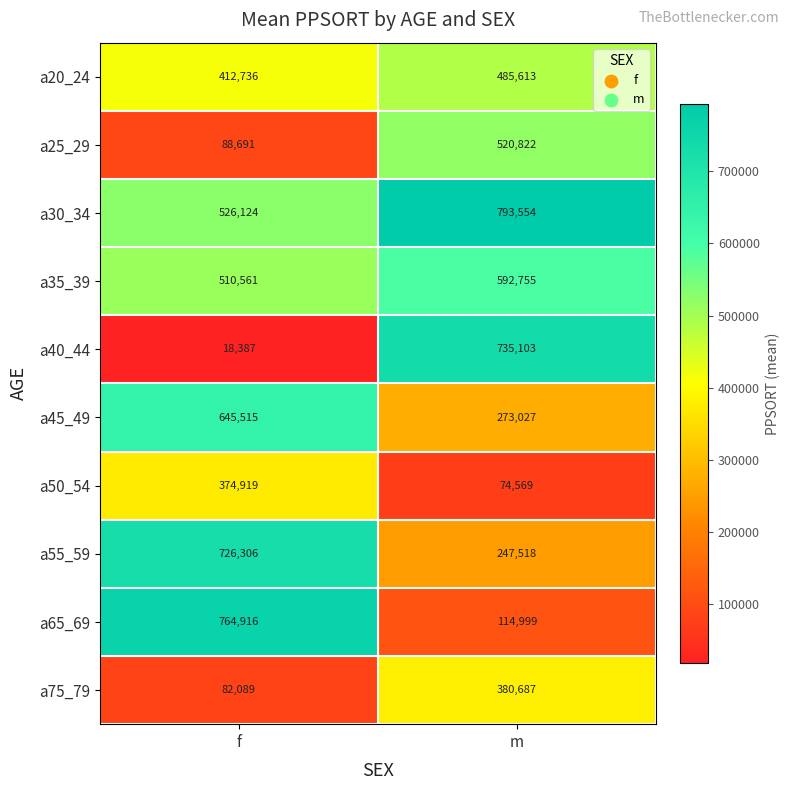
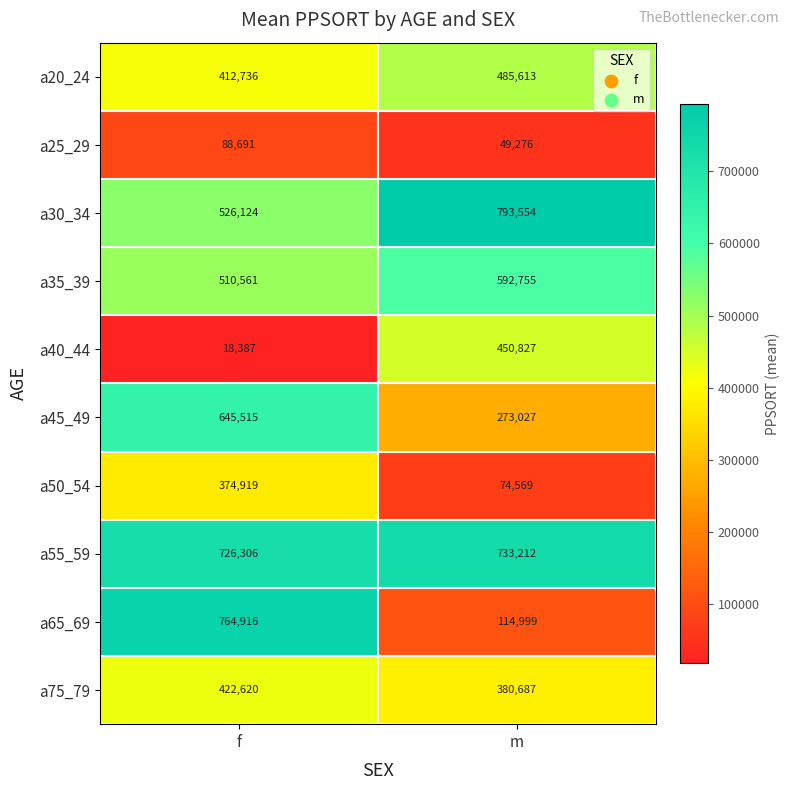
  {
    "a20_24": {
      "f": "412,736",
      "m": "485,613"
    },
    "a25_29": {
      "f": "88,691",
-     "m": "520,822"
+     "m": "49,276"
    },
    "a30_34": {
      "f": "526,124",
      "m": "793,554"
    },
    "a35_39": {
      "f": "510,561",
      "m": "592,755"
    },
    "a40_44": {
      "f": "18,387",
-     "m": "735,103"
+     "m": "450,827"
    },
    "a45_49": {
      "f": "645,515",
      "m": "273,027"
    },
    "a50_54": {
      "f": "374,919",
      "m": "74,569"
    },
    "a55_59": {
      "f": "726,306",
-     "m": "247,518"
+     "m": "733,212"
    },
    "a65_69": {
      "f": "764,916",
      "m": "114,999"
    },
    "a75_79": {
-     "f": "82,089",
+     "f": "422,620",
      "m": "380,687"
    }
  }
